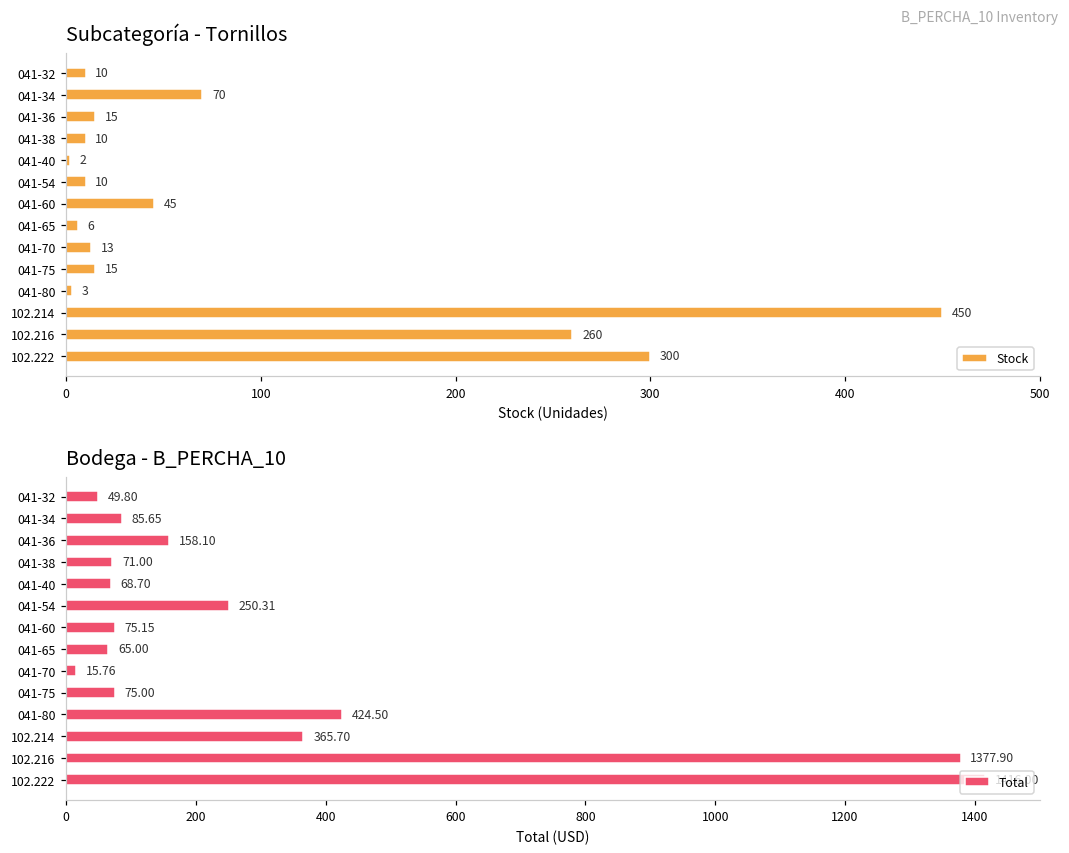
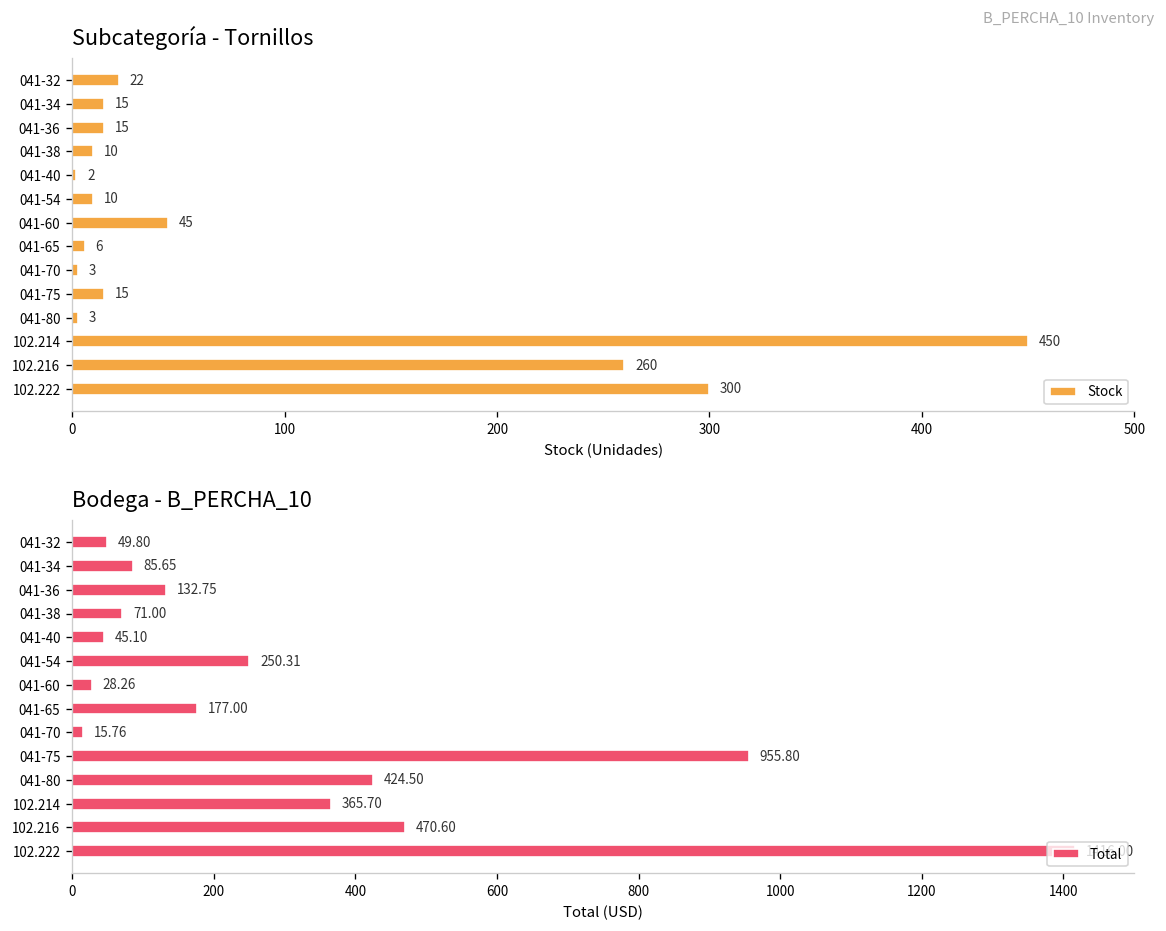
  {
    "Subcategoría - Tornillos": {
-     "041-32": 10,
-     "041-34": 70,
+     "041-32": 22,
+     "041-34": 15,
      "041-36": 15,
      "041-38": 10,
      "041-40": 2,
      "041-54": 10,
      "041-60": 45,
      "041-65": 6,
-     "041-70": 13,
+     "041-70": 3,
      "041-75": 15,
      "041-80": 3,
      "102.214": 450,
      "102.216": 260,
      "102.222": 300
    },
    "Bodega - B_PERCHA_10": {
      "041-32": 49.80,
      "041-34": 85.65,
-     "041-36": 158.10,
+     "041-36": 132.75,
      "041-38": 71.00,
-     "041-40": 68.70,
+     "041-40": 45.10,
      "041-54": 250.31,
-     "041-60": 75.15,
-     "041-65": 65.00,
+     "041-60": 28.26,
+     "041-65": 177.00,
      "041-70": 15.76,
-     "041-75": 75.00,
+     "041-75": 955.80,
      "041-80": 424.50,
      "102.214": 365.70,
-     "102.216": 1377.90
+     "102.216": 470.60
    }
  }
